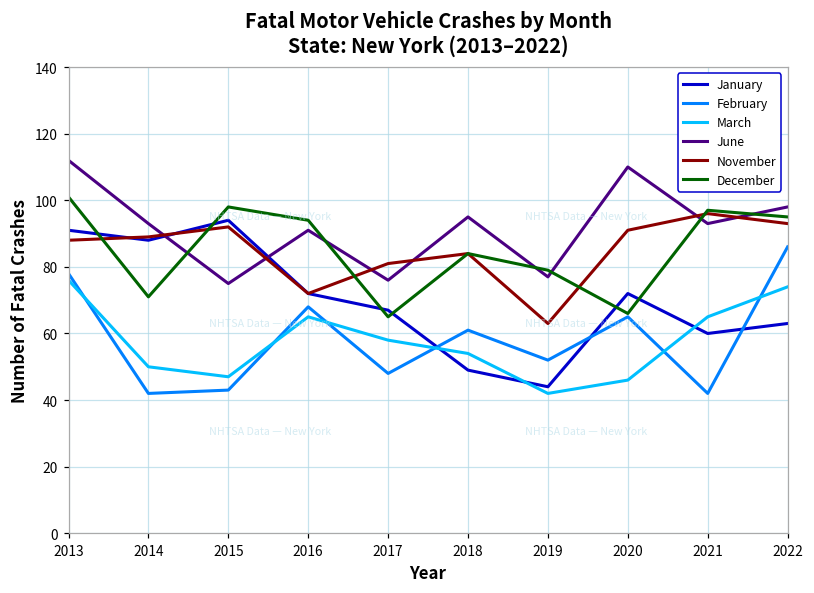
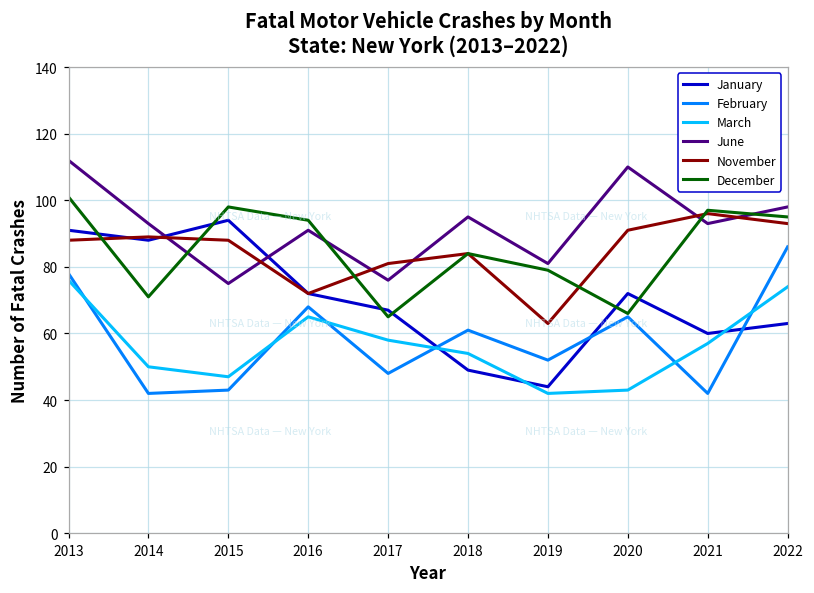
  {
    "January": {
      "2013": 91,
      "2014": 88,
      "2015": 94,
      "2017": 67,
      "2018": 49,
      "2019": 44,
      "2020": 72,
      "2021": 60,
      "2022": 63
    },
    "February": {
      "2013": 78,
      "2014": 42,
      "2015": 43,
      "2016": 68,
      "2017": 48,
      "2018": 61,
      "2019": 52,
      "2020": 65,
      "2021": 42,
      "2022": 86
    },
    "March": {
      "2013": 76,
      "2014": 50,
      "2015": 47,
      "2016": 65,
      "2017": 58,
      "2018": 54,
      "2019": 42,
-     "2020": 46,
-     "2021": 65,
+     "2020": 43,
+     "2021": 57,
      "2022": 74
    },
    "June": {
      "2013": 112,
      "2014": 93,
      "2015": 75,
      "2016": 91,
      "2017": 76,
      "2018": 95,
-     "2019": 77,
+     "2019": 81,
      "2020": 110,
      "2021": 93,
      "2022": 98
    },
    "November": {
      "2013": 88,
      "2014": 89,
-     "2015": 92,
+     "2015": 88,
      "2017": 81,
      "2019": 63,
      "2020": 91,
      "2021": 96,
      "2022": 93
    },
    "December": {
      "2013": 101,
      "2014": 71,
      "2015": 98,
      "2016": 94,
      "2017": 65,
      "2019": 79,
      "2020": 66,
      "2021": 97,
      "2022": 95
    }
  }
